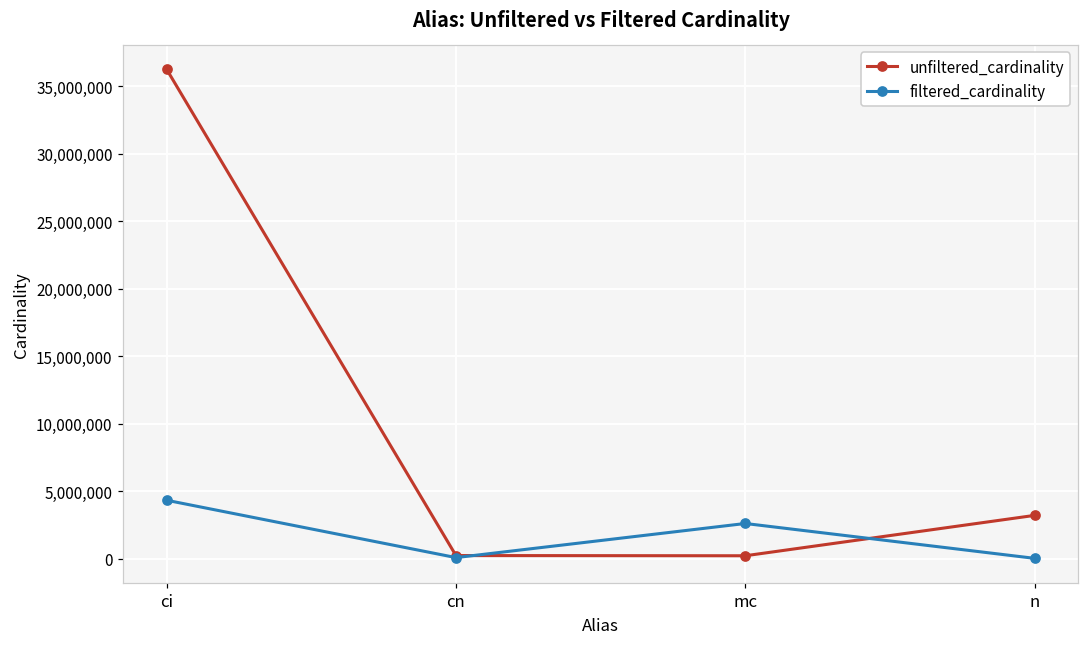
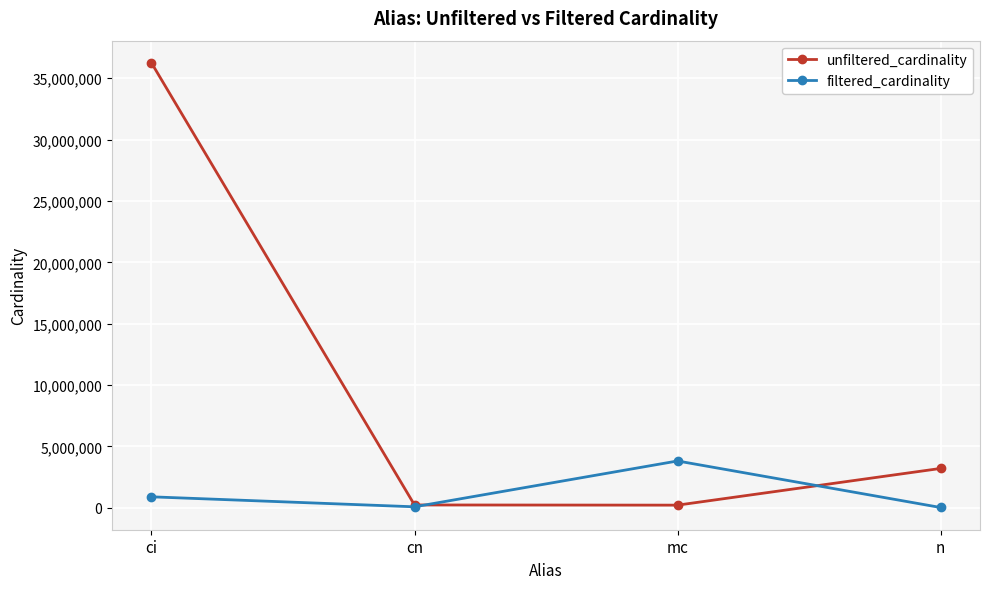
  {
    "unfiltered_cardinality": {
      "ci": "36,200,000",
      "mc": "200,000",
      "n": "3,200,000"
    },
    "filtered_cardinality": {
-     "ci": "4,300,000",
-     "mc": "2,600,000",
+     "ci": "900,000",
+     "mc": "3,800,000",
      "n": "0"
    }
  }
